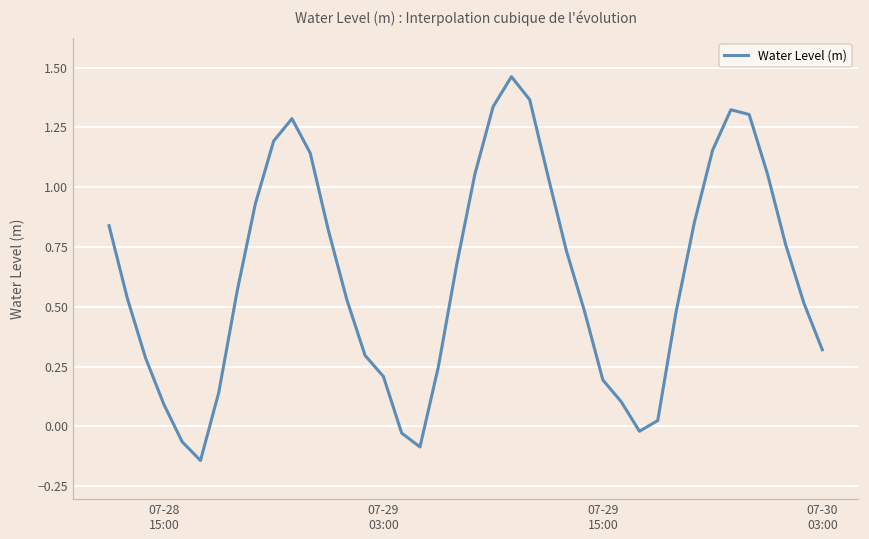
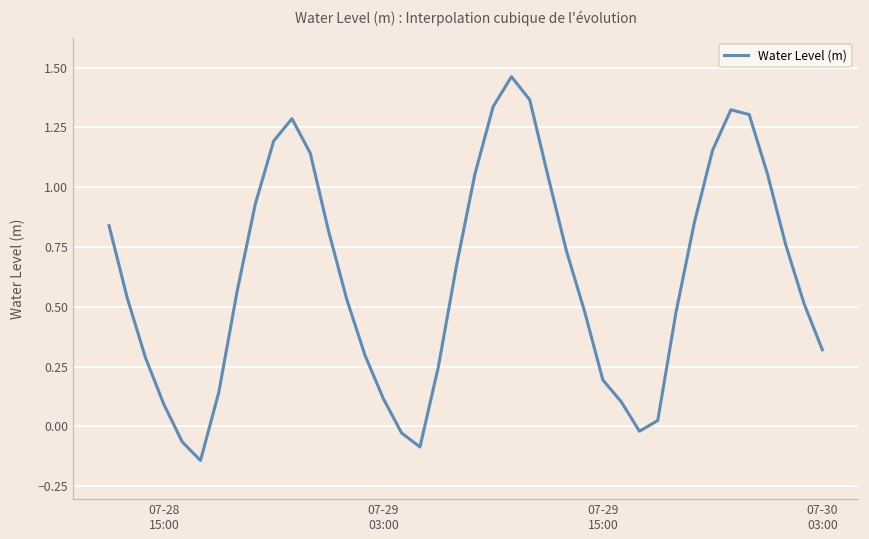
  {
    "07-28 15:00": 0.09,
-   "07-29 03:00": 0.21,
+   "07-29 03:00": 0.12,
    "07-29 15:00": 0.19,
    "07-30 03:00": 0.32
  }
